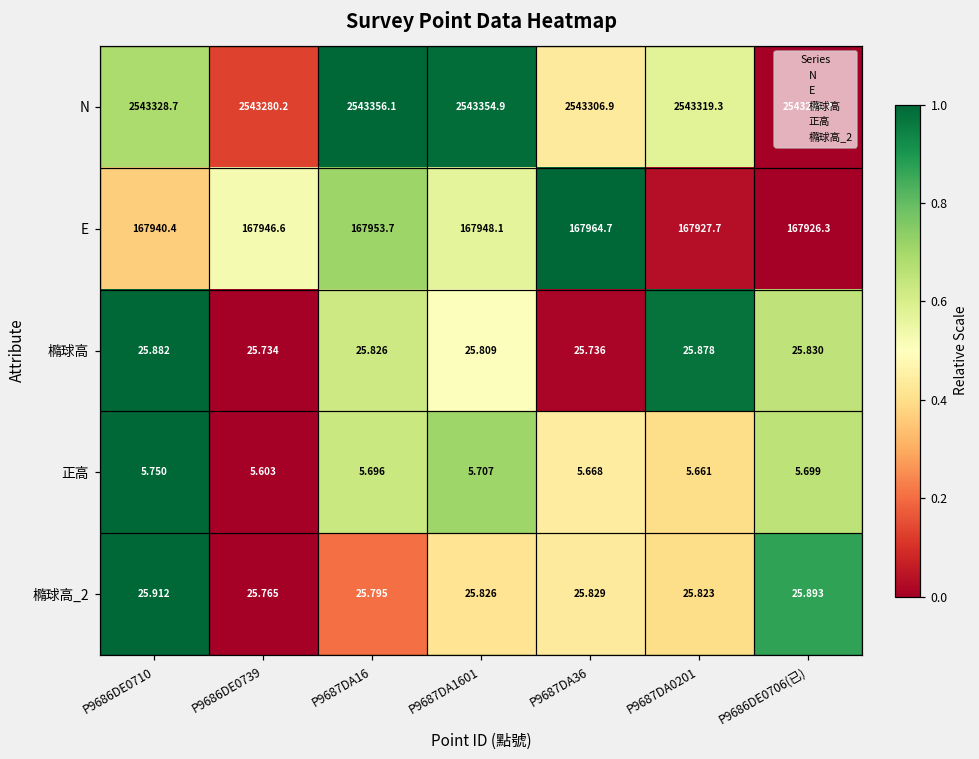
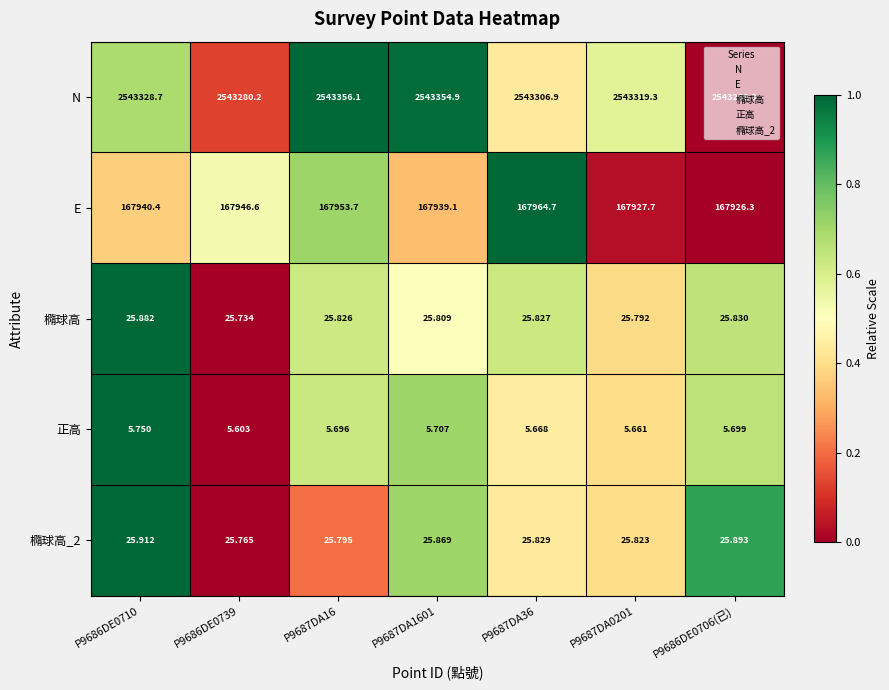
  {
    "N": {
      "P9686DE0710": 2543328.7,
      "P9686DE0739": 2543280.2,
      "P9687DA16": 2543356.1,
      "P9687DA1601": 2543354.9,
      "P9687DA36": 2543306.9,
      "P9687DA0201": 2543319.3
    },
    "E": {
      "P9686DE0710": 167940.4,
      "P9686DE0739": 167946.6,
      "P9687DA16": 167953.7,
-     "P9687DA1601": 167948.1,
+     "P9687DA1601": 167939.1,
      "P9687DA36": 167964.7,
      "P9687DA0201": 167927.7,
      "P9686DE0706(已)": 167926.3
    },
    "橢球高": {
      "P9686DE0710": 25.882,
      "P9686DE0739": 25.734,
      "P9687DA16": 25.826,
      "P9687DA1601": 25.809,
-     "P9687DA36": 25.736,
-     "P9687DA0201": 25.878,
+     "P9687DA36": 25.827,
+     "P9687DA0201": 25.792,
      "P9686DE0706(已)": 25.830
    },
    "正高": {
      "P9686DE0710": 5.750,
      "P9686DE0739": 5.603,
      "P9687DA16": 5.696,
      "P9687DA1601": 5.707,
      "P9687DA36": 5.668,
      "P9687DA0201": 5.661,
      "P9686DE0706(已)": 5.699
    },
    "橢球高_2": {
      "P9686DE0710": 25.912,
      "P9686DE0739": 25.765,
      "P9687DA16": 25.795,
-     "P9687DA1601": 25.826,
+     "P9687DA1601": 25.869,
      "P9687DA36": 25.829,
      "P9687DA0201": 25.823,
      "P9686DE0706(已)": 25.893
    }
  }
